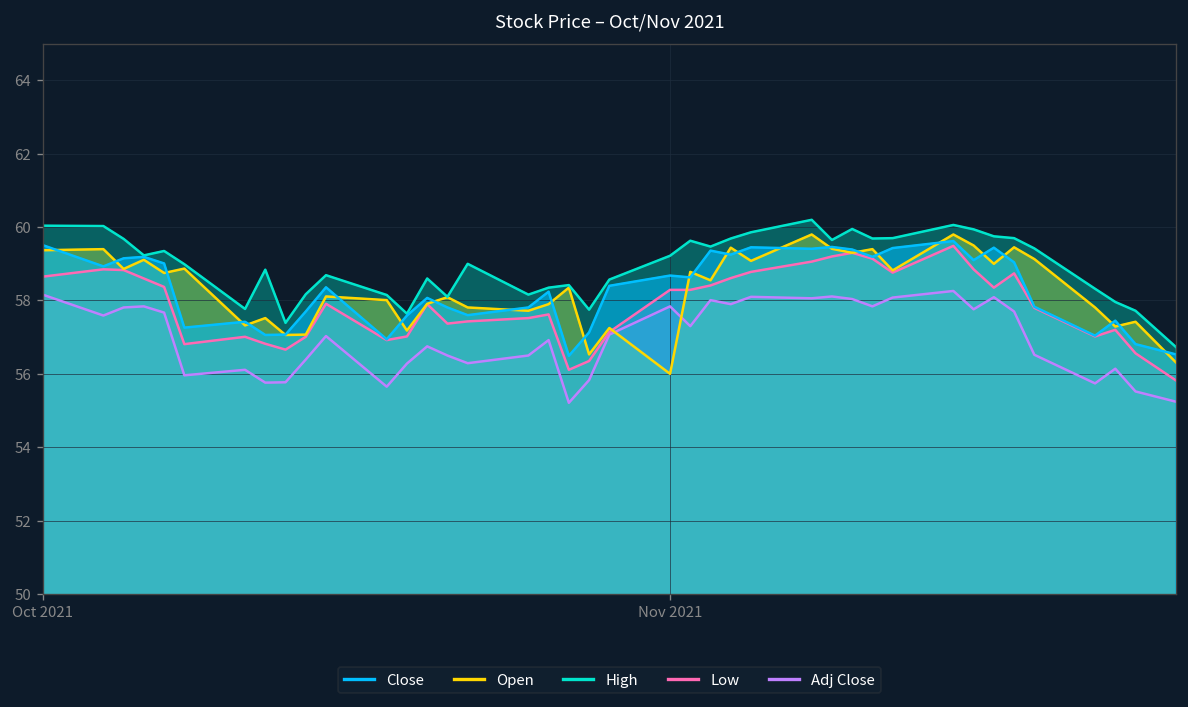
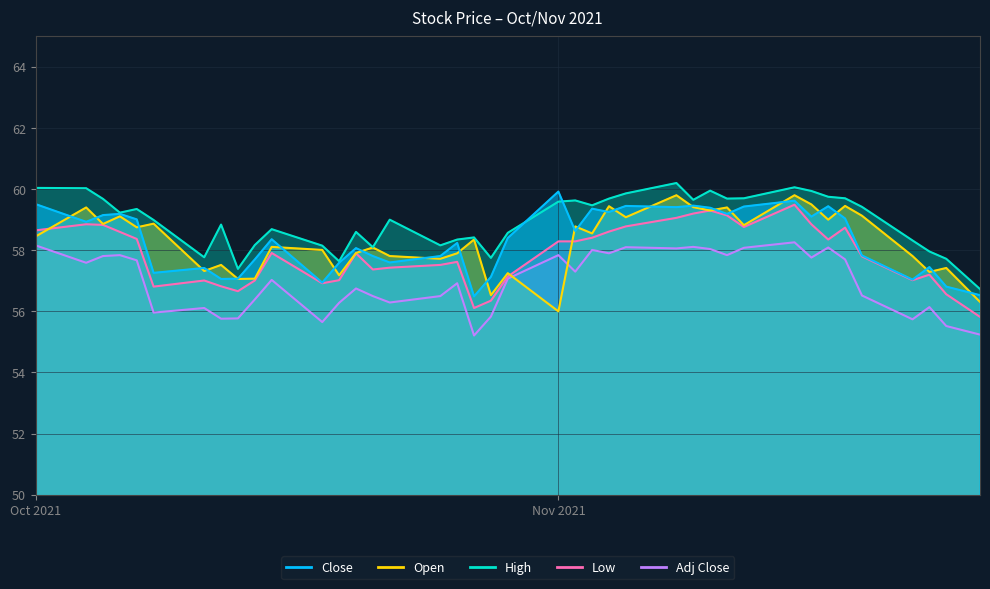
  {
    "Adj Close": {
      "Oct 2021": 58.2,
      "Nov 2021": 57.8
    },
    "Low": {
      "Oct 2021": 58.7,
      "Nov 2021": 58.3
    },
    "Open": {
-     "Oct 2021": 59.4,
+     "Oct 2021": 58.5,
      "Nov 2021": 56.0
    },
    "High": {
      "Oct 2021": 60.0,
-     "Nov 2021": 59.2
+     "Nov 2021": 59.6
    },
    "Close": {
      "Oct 2021": 59.5,
-     "Nov 2021": 58.7
+     "Nov 2021": 59.9
    }
  }
